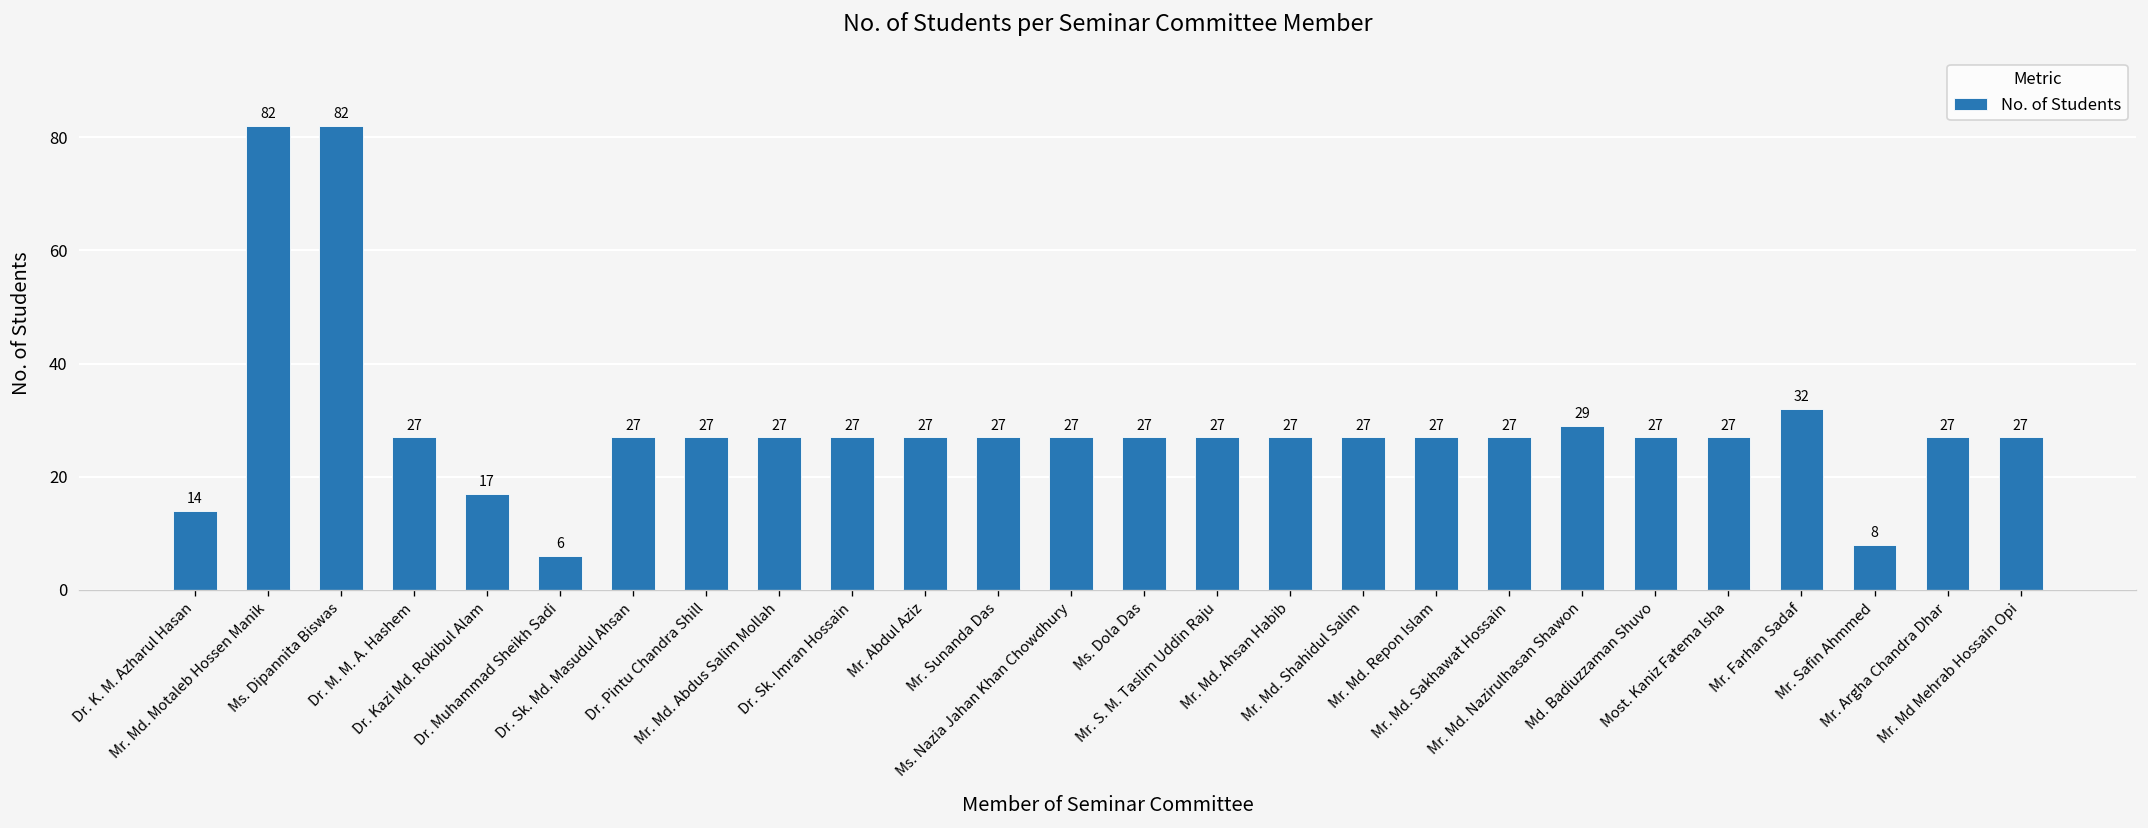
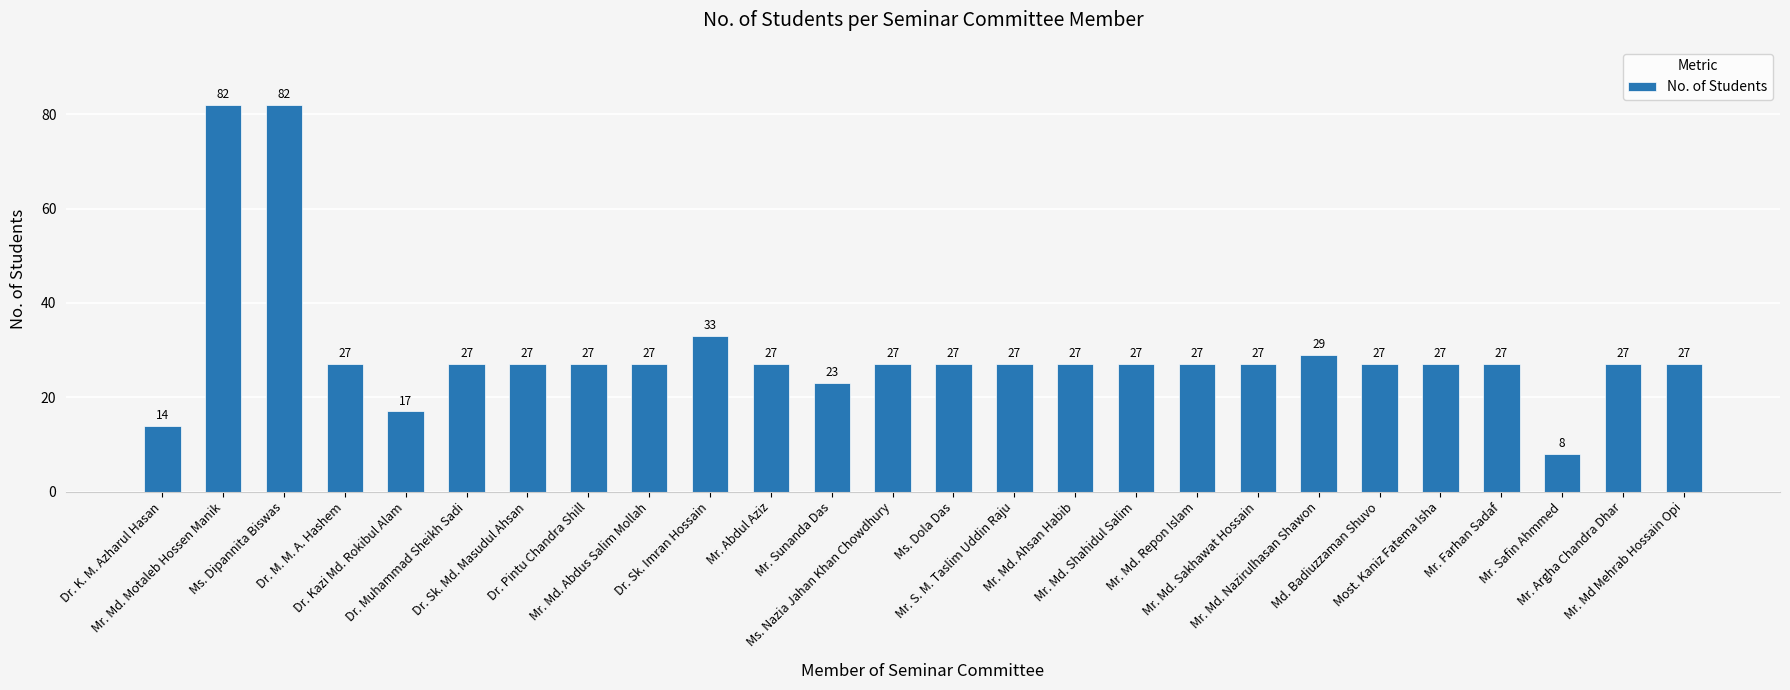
  {
    "Dr. K. M. Azharul Hasan": 14,
    "Mr. Md. Motaleb Hossen Manik": 82,
    "Ms. Dipannita Biswas": 82,
    "Dr. M. M. A. Hashem": 27,
    "Dr. Kazi Md. Rokibul Alam": 17,
-   "Dr. Muhammad Sheikh Sadi": 6,
+   "Dr. Muhammad Sheikh Sadi": 27,
    "Dr. Sk. Md. Masudul Ahsan": 27,
    "Dr. Pintu Chandra Shill": 27,
    "Mr. Md. Abdus Salim Mollah": 27,
-   "Dr. Sk. Imran Hossain": 27,
+   "Dr. Sk. Imran Hossain": 33,
    "Mr. Abdul Aziz": 27,
-   "Mr. Sunanda Das": 27,
+   "Mr. Sunanda Das": 23,
    "Ms. Nazia Jahan Khan Chowdhury": 27,
    "Ms. Dola Das": 27,
    "Mr. S. M. Taslim Uddin Raju": 27,
    "Mr. Md. Ahsan Habib": 27,
    "Mr. Md. Shahidul Salim": 27,
    "Mr. Md. Repon Islam": 27,
    "Mr. Md. Sakhawat Hossain": 27,
    "Mr. Md. Nazirulhasan Shawon": 29,
    "Md. Badiuzzaman Shuvo": 27,
    "Most. Kaniz Fatema Isha": 27,
-   "Mr. Farhan Sadaf": 32,
+   "Mr. Farhan Sadaf": 27,
    "Mr. Safin Ahmmed": 8,
    "Mr. Argha Chandra Dhar": 27,
    "Mr. Md Mehrab Hossain Opi": 27
  }
